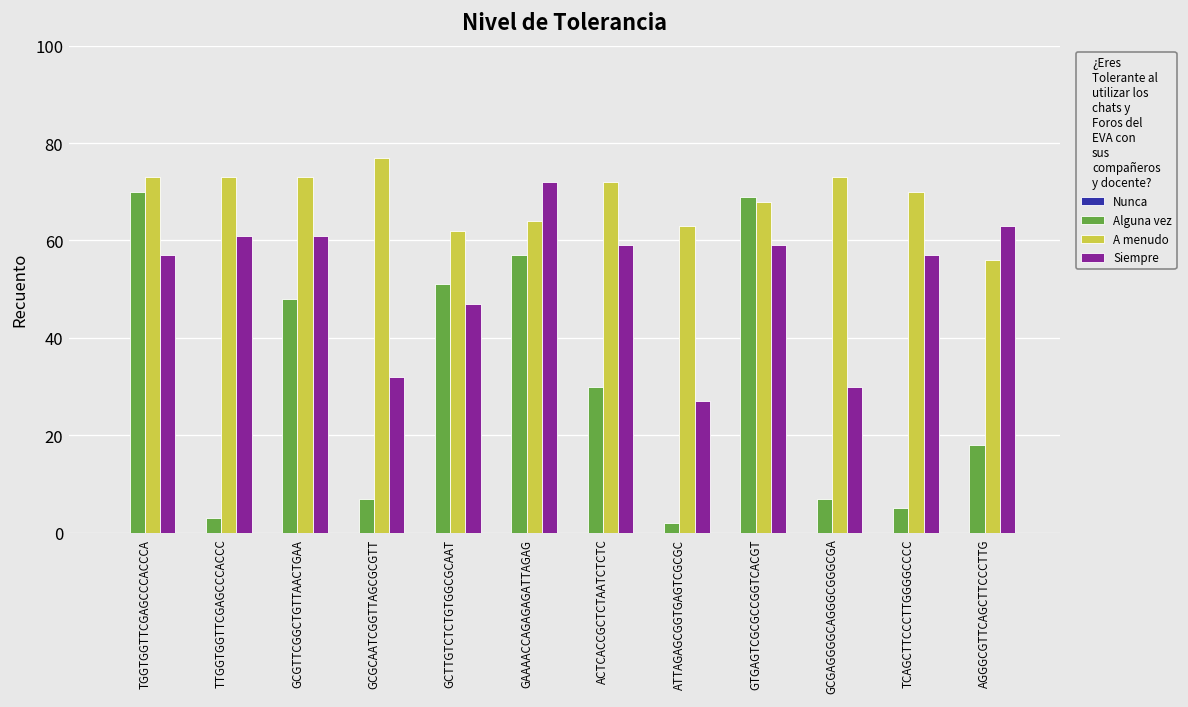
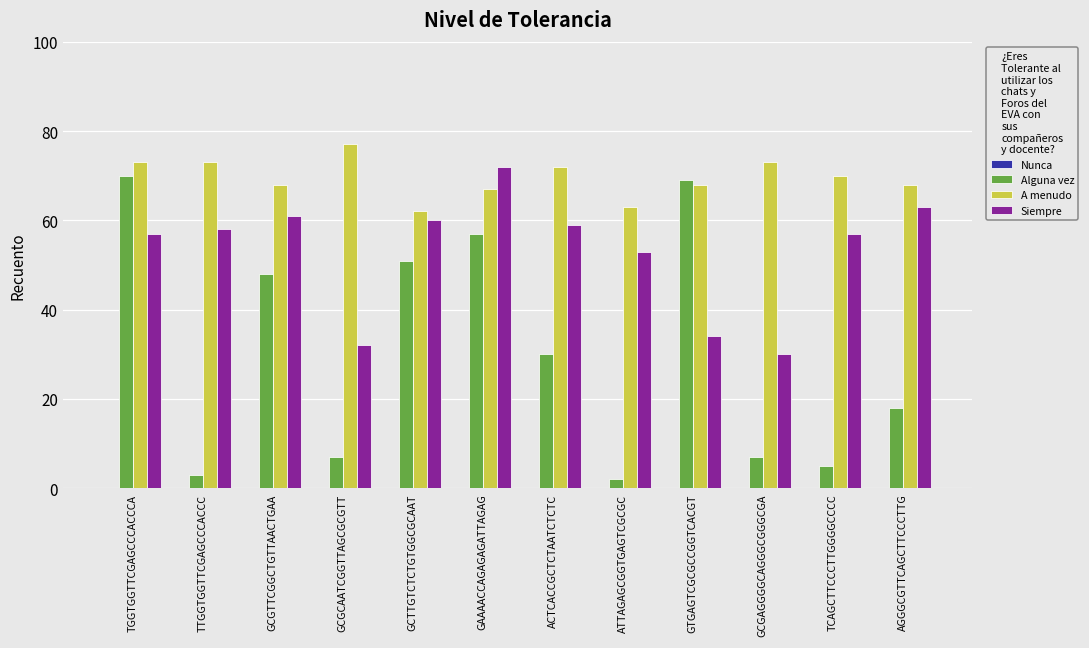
  {
    "Nunca": {
      "TGGTGGTTCGAGCCCACCCA": 0,
      "TTGGTGGTTCGAGCCCACCC": 0,
      "GCGTTCGGCTGTTAACTGAA": 0,
      "GCGCAATCGGTTAGCGCGTT": 0,
      "GCTTGTCTCTGTGGCGCAAT": 0,
      "GAAAACCAGAGAGATTAGAG": 0,
      "ACTCACCGCTCTAATCTCTC": 0,
      "ATTAGAGCGGTGAGTCGCGC": 0,
      "GTGAGTCGCGCCGGTCACGT": 0,
      "GCGAGGGGCAGGGCGGGCGA": 0,
      "TCAGCTTCCCTTGGGGCCCC": 0,
      "AGGGCGTTCAGCTTCCCTTG": 0
    },
    "Alguna vez": {
      "TGGTGGTTCGAGCCCACCCA": 70,
      "TTGGTGGTTCGAGCCCACCC": 3,
      "GCGTTCGGCTGTTAACTGAA": 48,
      "GCGCAATCGGTTAGCGCGTT": 7,
      "GCTTGTCTCTGTGGCGCAAT": 51,
      "GAAAACCAGAGAGATTAGAG": 57,
      "ACTCACCGCTCTAATCTCTC": 30,
      "ATTAGAGCGGTGAGTCGCGC": 2,
      "GTGAGTCGCGCCGGTCACGT": 69,
      "GCGAGGGGCAGGGCGGGCGA": 7,
      "TCAGCTTCCCTTGGGGCCCC": 5,
      "AGGGCGTTCAGCTTCCCTTG": 18
    },
    "A menudo": {
      "TGGTGGTTCGAGCCCACCCA": 73,
      "TTGGTGGTTCGAGCCCACCC": 73,
-     "GCGTTCGGCTGTTAACTGAA": 73,
+     "GCGTTCGGCTGTTAACTGAA": 68,
      "GCGCAATCGGTTAGCGCGTT": 77,
      "GCTTGTCTCTGTGGCGCAAT": 62,
-     "GAAAACCAGAGAGATTAGAG": 64,
+     "GAAAACCAGAGAGATTAGAG": 67,
      "ACTCACCGCTCTAATCTCTC": 72,
      "ATTAGAGCGGTGAGTCGCGC": 63,
      "GTGAGTCGCGCCGGTCACGT": 68,
      "GCGAGGGGCAGGGCGGGCGA": 73,
      "TCAGCTTCCCTTGGGGCCCC": 70,
-     "AGGGCGTTCAGCTTCCCTTG": 56
+     "AGGGCGTTCAGCTTCCCTTG": 68
    },
    "Siempre": {
      "TGGTGGTTCGAGCCCACCCA": 57,
-     "TTGGTGGTTCGAGCCCACCC": 61,
+     "TTGGTGGTTCGAGCCCACCC": 58,
      "GCGTTCGGCTGTTAACTGAA": 61,
      "GCGCAATCGGTTAGCGCGTT": 32,
-     "GCTTGTCTCTGTGGCGCAAT": 47,
+     "GCTTGTCTCTGTGGCGCAAT": 60,
      "GAAAACCAGAGAGATTAGAG": 72,
      "ACTCACCGCTCTAATCTCTC": 59,
-     "ATTAGAGCGGTGAGTCGCGC": 27,
-     "GTGAGTCGCGCCGGTCACGT": 59,
+     "ATTAGAGCGGTGAGTCGCGC": 53,
+     "GTGAGTCGCGCCGGTCACGT": 34,
      "GCGAGGGGCAGGGCGGGCGA": 30,
      "TCAGCTTCCCTTGGGGCCCC": 57,
      "AGGGCGTTCAGCTTCCCTTG": 63
    }
  }
